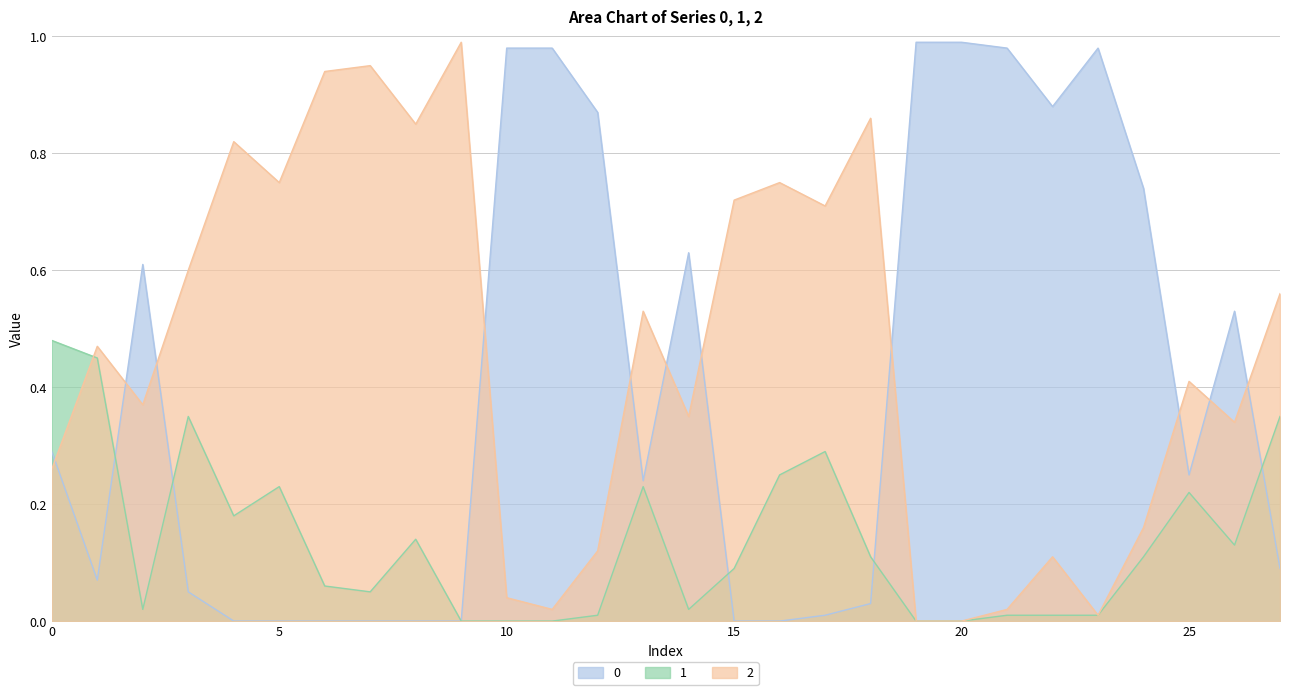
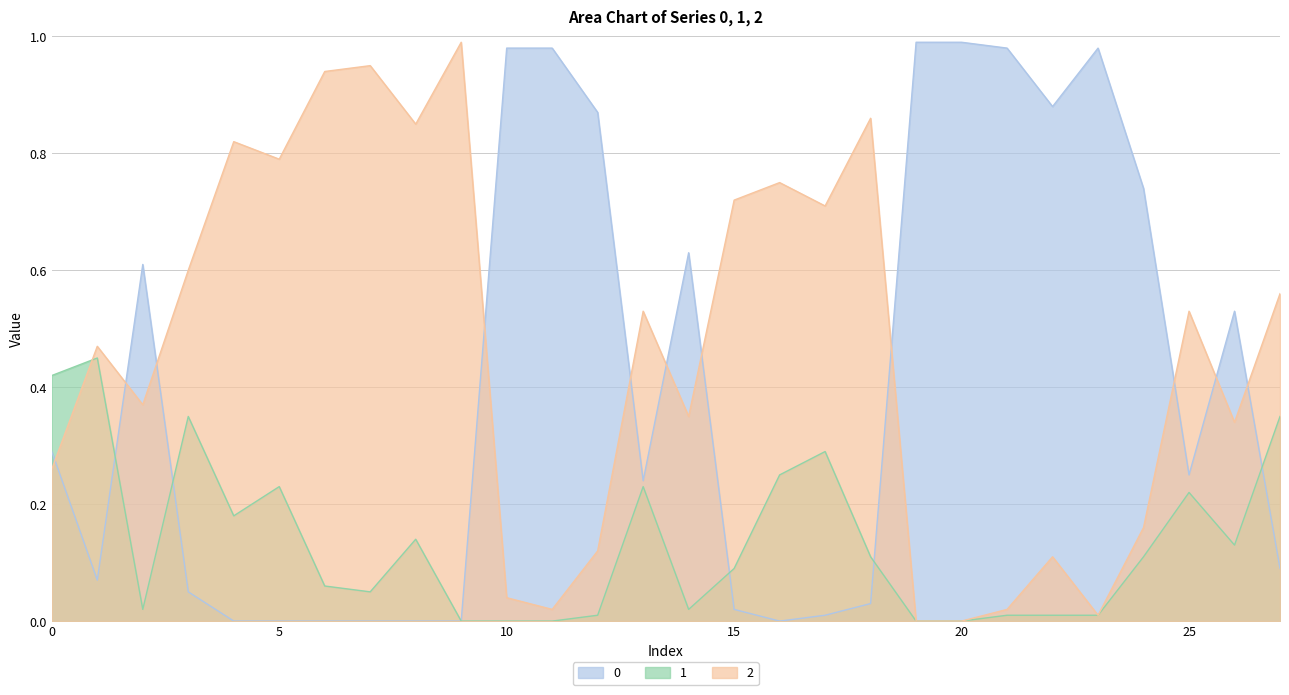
  {
    "0": {
      "0": 0.29,
      "5": 0.00,
      "10": 0.98,
-     "15": 0.00,
+     "15": 0.02,
      "20": 0.99,
      "25": 0.25
    },
    "1": {
-     "0": 0.48,
+     "0": 0.42,
      "5": 0.23,
      "10": 0.00,
      "15": 0.09,
      "25": 0.22
    },
    "2": {
      "0": 0.26,
-     "5": 0.75,
+     "5": 0.79,
      "10": 0.04,
      "15": 0.72,
-     "25": 0.41
+     "25": 0.53
    }
  }
